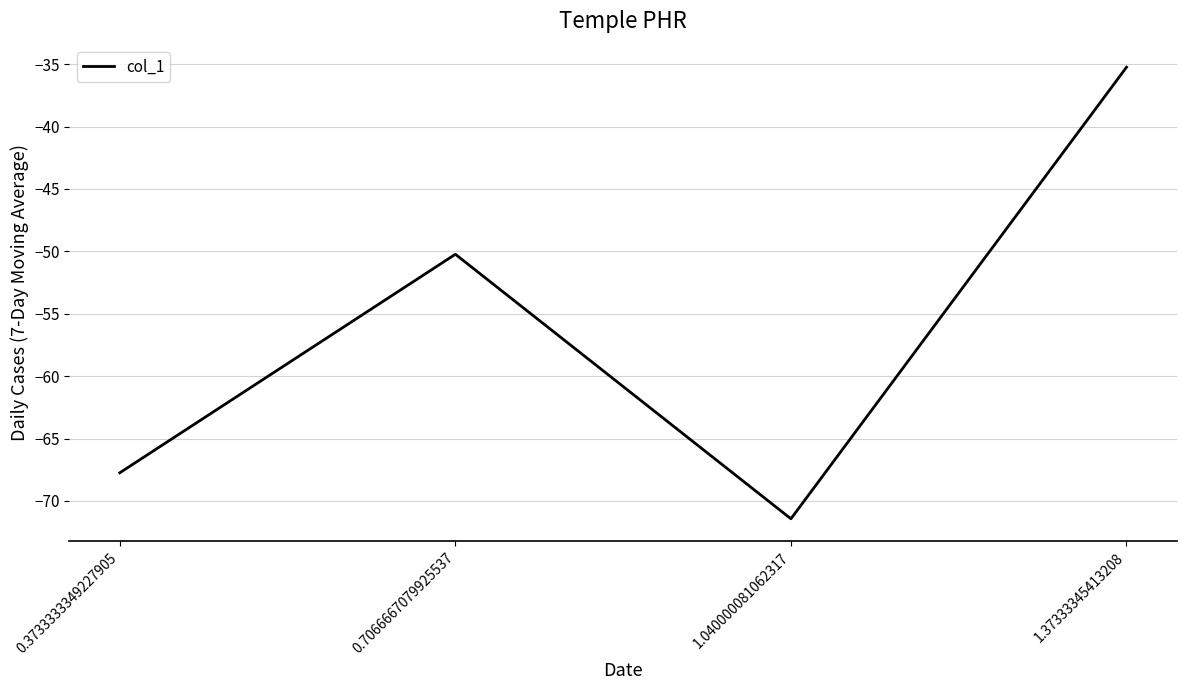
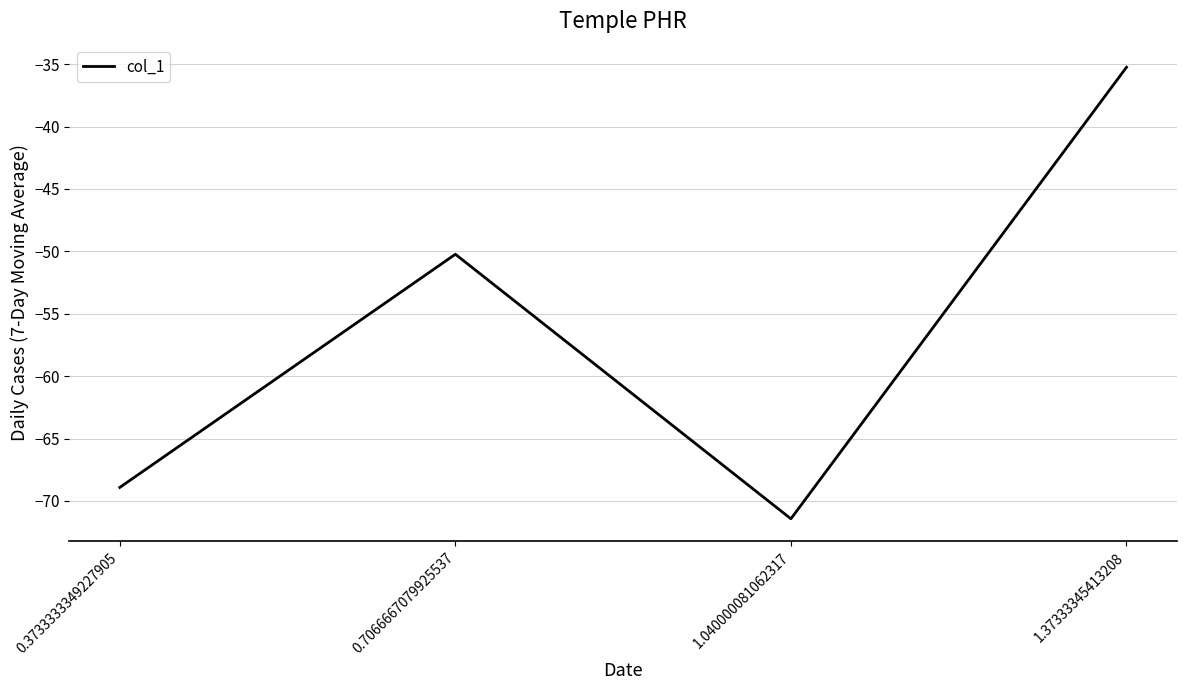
  {
-   "0.3733333349227905": -67.7,
+   "0.3733333349227905": -68.9,
    "0.7066667079925537": -50.2,
    "1.040000081062317": -71.4,
    "1.37333345413208": -35.2
  }
